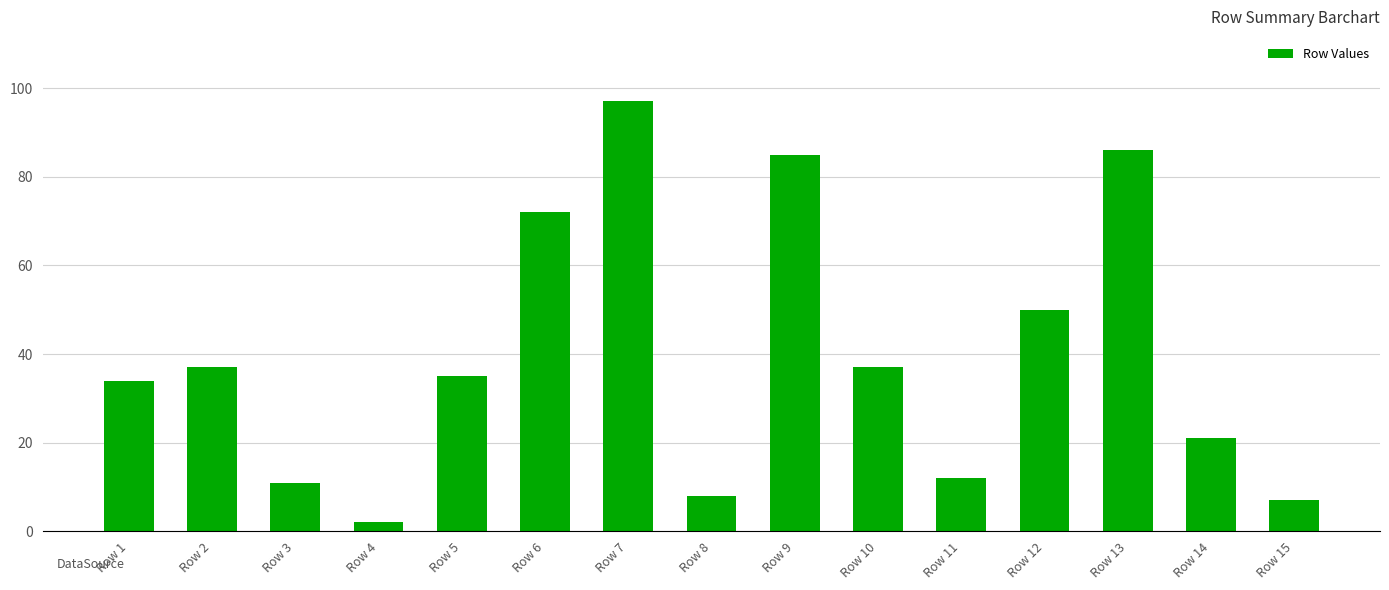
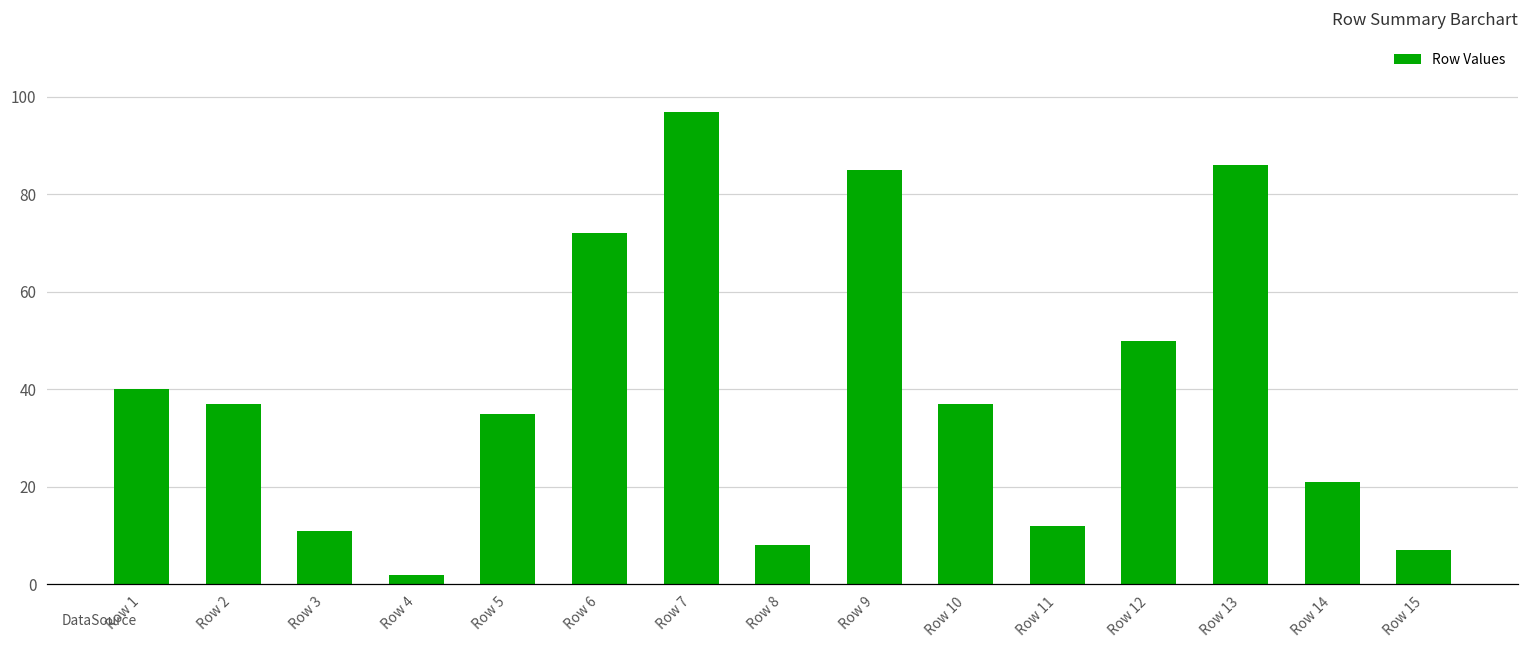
  {
-   "Row 1": 34,
+   "Row 1": 40,
    "Row 2": 37,
    "Row 3": 11,
    "Row 4": 2,
    "Row 5": 35,
    "Row 6": 72,
    "Row 7": 97,
    "Row 8": 8,
    "Row 9": 85,
    "Row 10": 37,
    "Row 11": 12,
    "Row 12": 50,
    "Row 13": 86,
    "Row 14": 21,
    "Row 15": 7
  }
